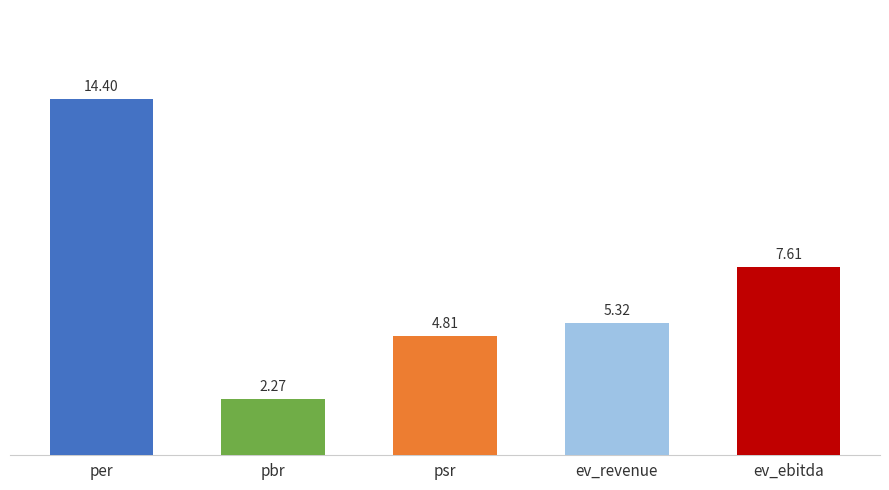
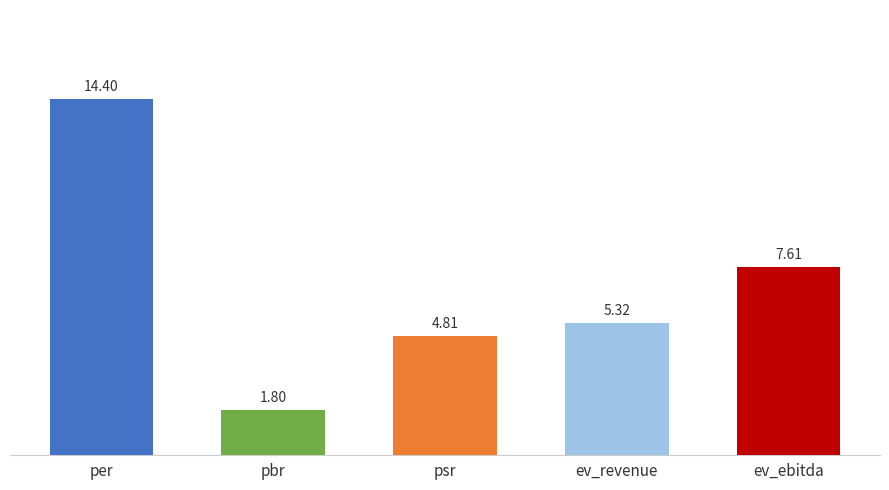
  {
    "per": 14.40,
-   "pbr": 2.27,
+   "pbr": 1.80,
    "psr": 4.81,
    "ev_revenue": 5.32,
    "ev_ebitda": 7.61
  }
